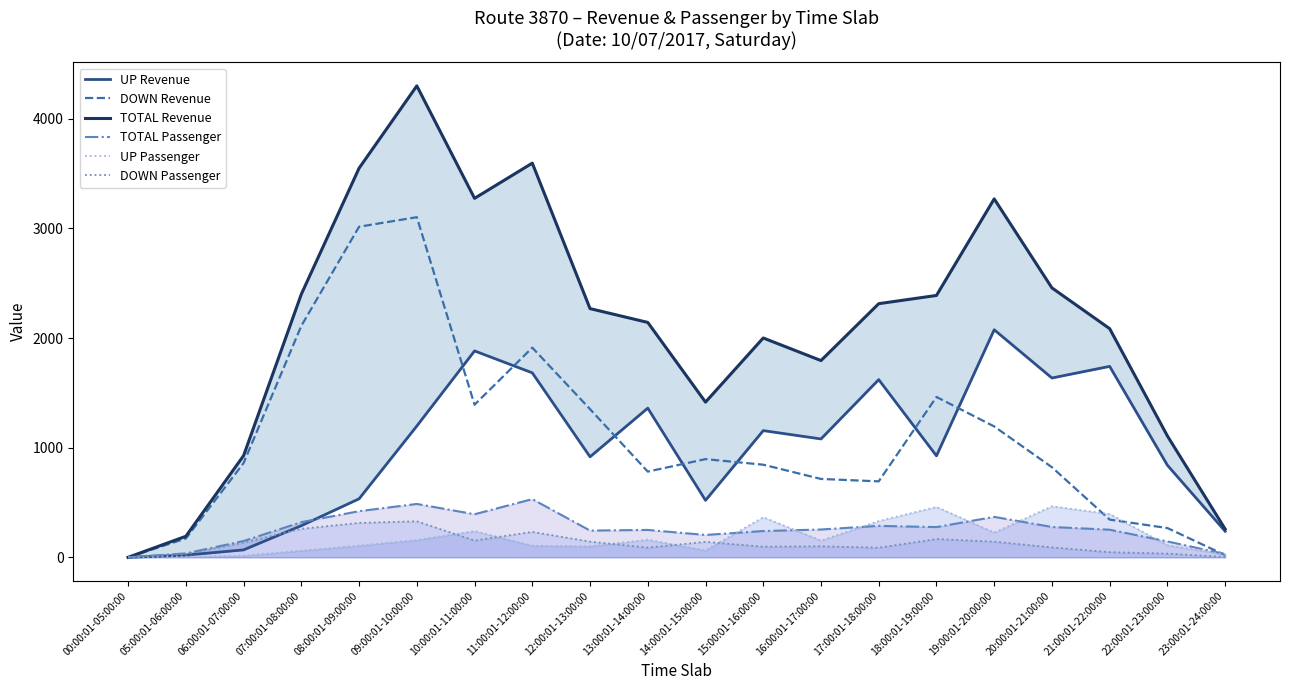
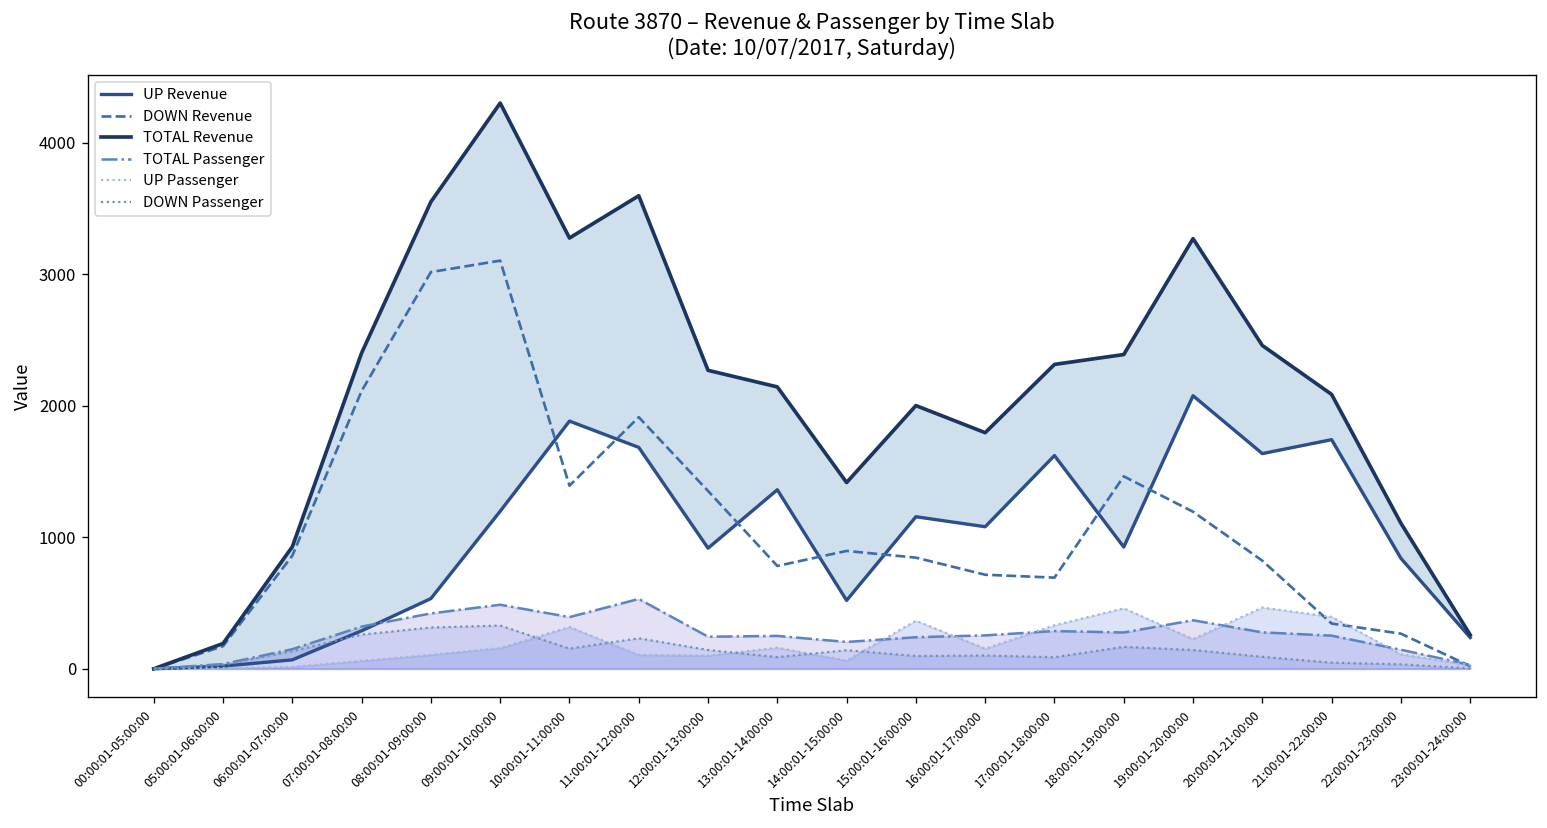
  {
    "UP Passenger": {
      "06:00:01-07:00:00": 20,
      "07:00:01-08:00:00": 60,
      "08:00:01-09:00:00": 110,
      "09:00:01-10:00:00": 160,
-     "10:00:01-11:00:00": 240,
+     "10:00:01-11:00:00": 320,
      "11:00:01-12:00:00": 110,
      "12:00:01-13:00:00": 100,
      "13:00:01-14:00:00": 160,
      "14:00:01-15:00:00": 60,
      "15:00:01-16:00:00": 370,
      "16:00:01-17:00:00": 150,
      "17:00:01-18:00:00": 330,
      "18:00:01-19:00:00": 460,
      "19:00:01-20:00:00": 230,
      "20:00:01-21:00:00": 470,
      "21:00:01-22:00:00": 400,
      "22:00:01-23:00:00": 110
    }
  }
